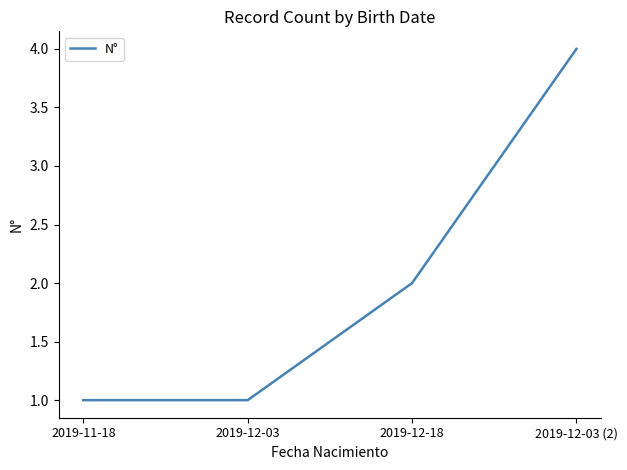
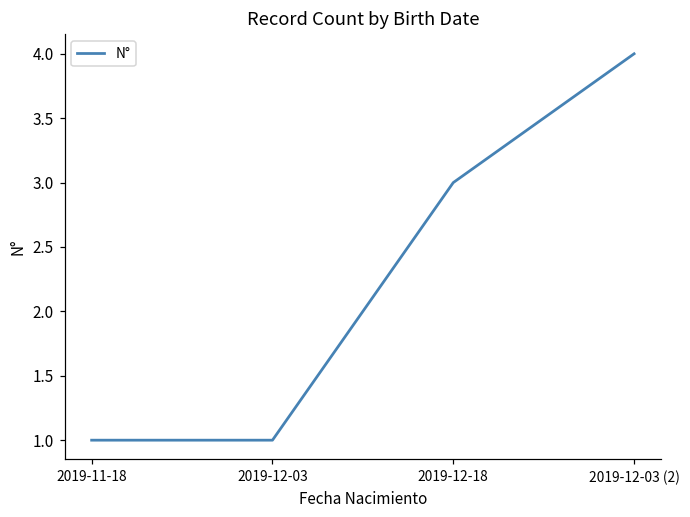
  {
    "2019-11-18": 1,
    "2019-12-03": 1,
-   "2019-12-18": 2,
+   "2019-12-18": 3,
    "2019-12-03 (2)": 4
  }
